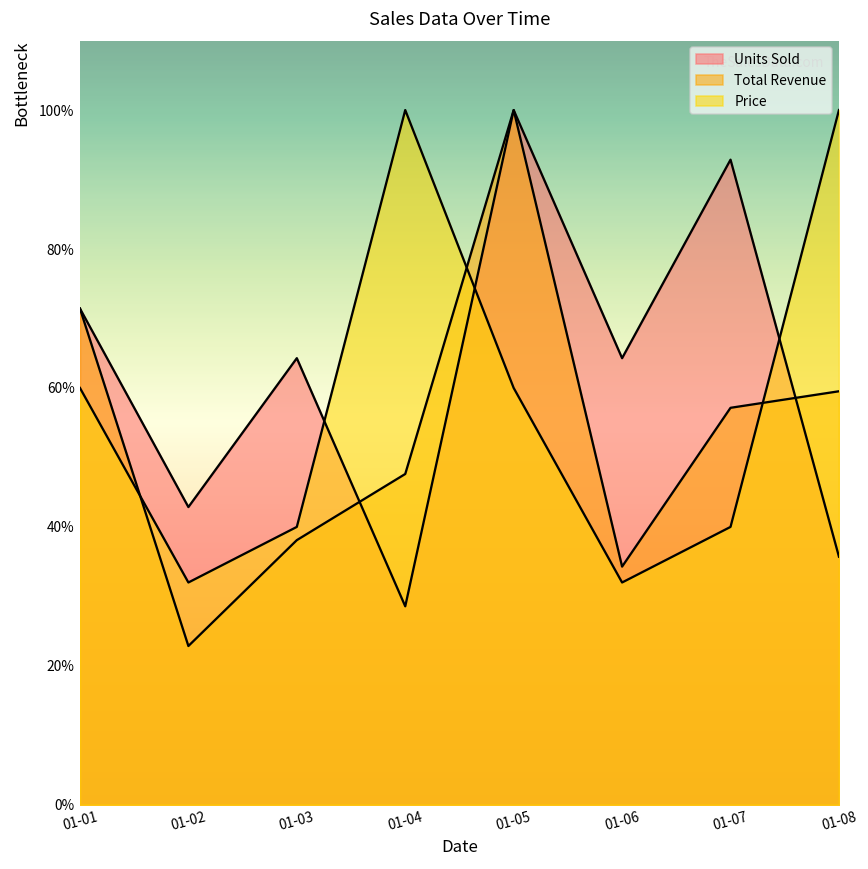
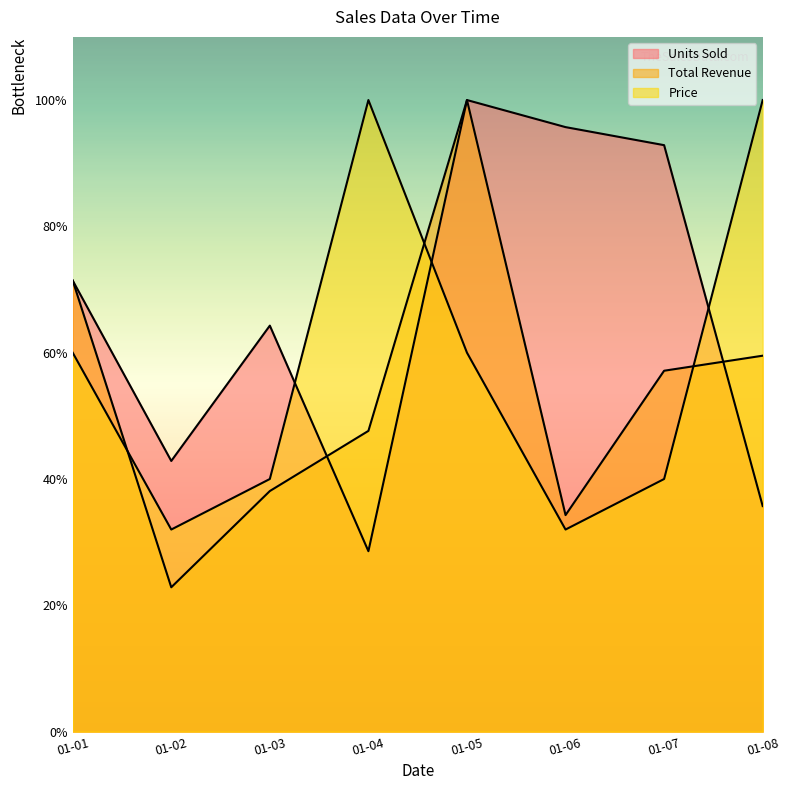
  {
    "Units Sold": {
      "01-02": "43%",
      "01-03": "64%",
      "01-04": "29%",
-     "01-06": "64%",
+     "01-06": "96%",
      "01-07": "93%",
      "01-08": "36%"
    }
  }
